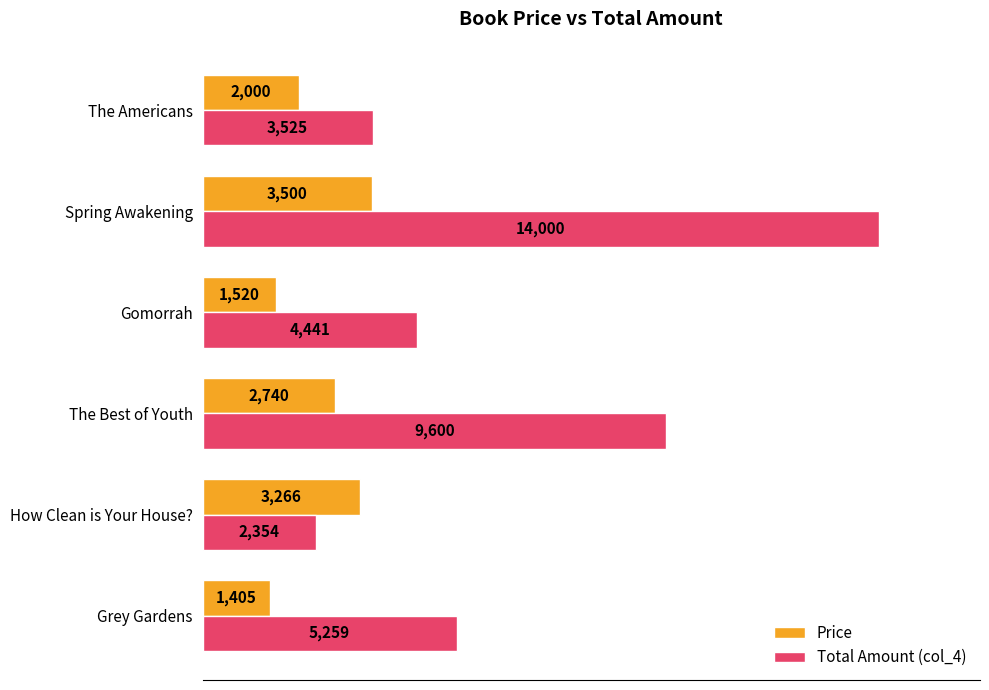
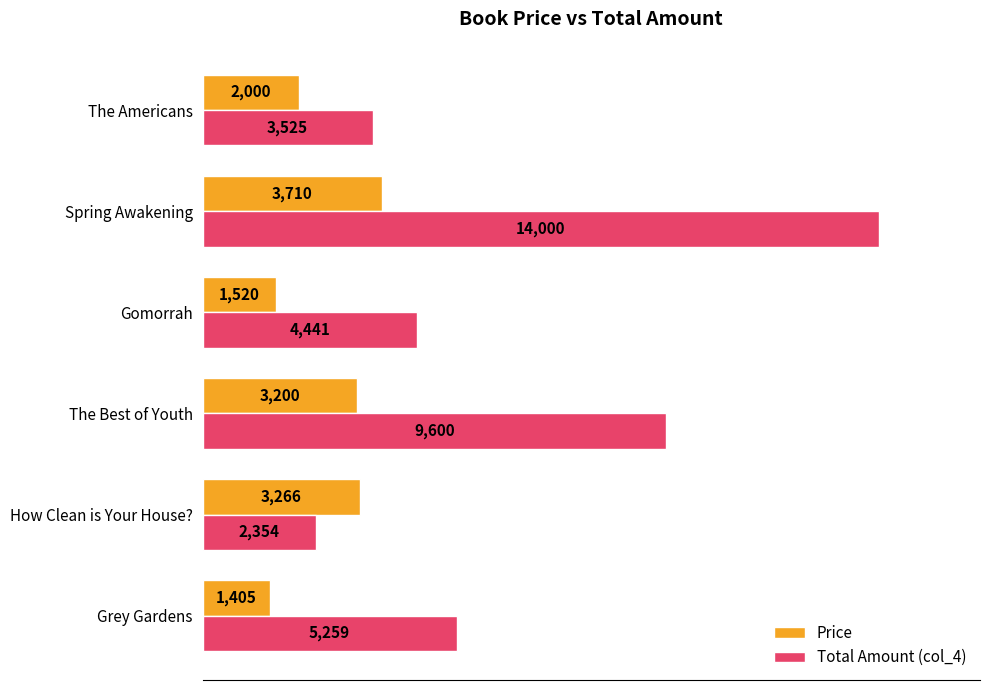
  {
    "Price": {
      "The Americans": "2,000",
-     "Spring Awakening": "3,500",
+     "Spring Awakening": "3,710",
      "Gomorrah": "1,520",
-     "The Best of Youth": "2,740",
+     "The Best of Youth": "3,200",
      "How Clean is Your House?": "3,266",
      "Grey Gardens": "1,405"
    },
    "Total Amount (col_4)": {
      "The Americans": "3,525",
      "Spring Awakening": "14,000",
      "Gomorrah": "4,441",
      "The Best of Youth": "9,600",
      "How Clean is Your House?": "2,354",
      "Grey Gardens": "5,259"
    }
  }
